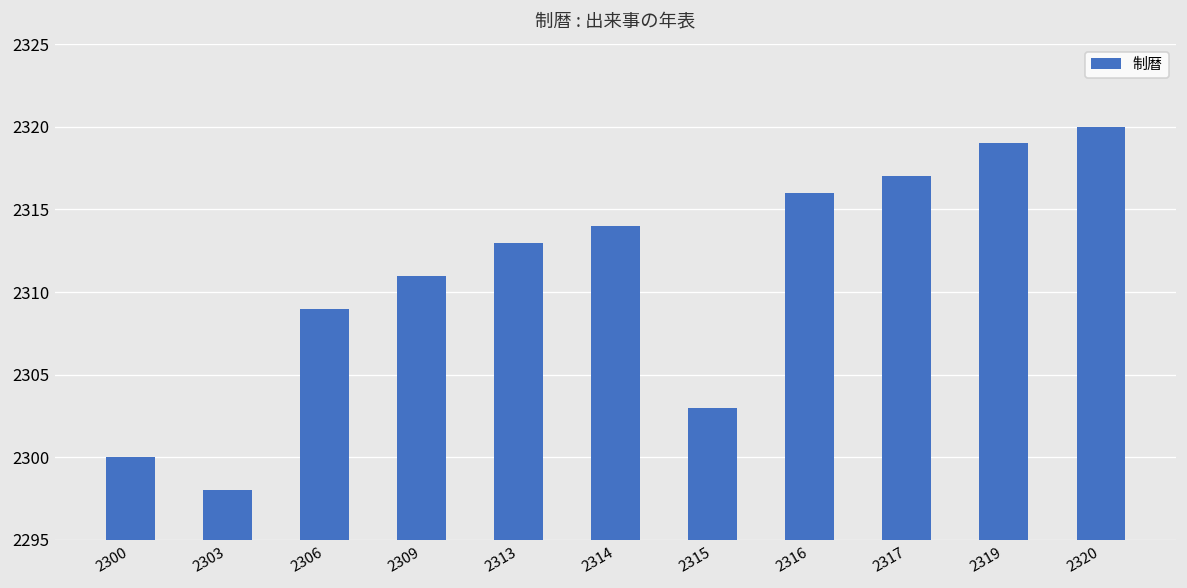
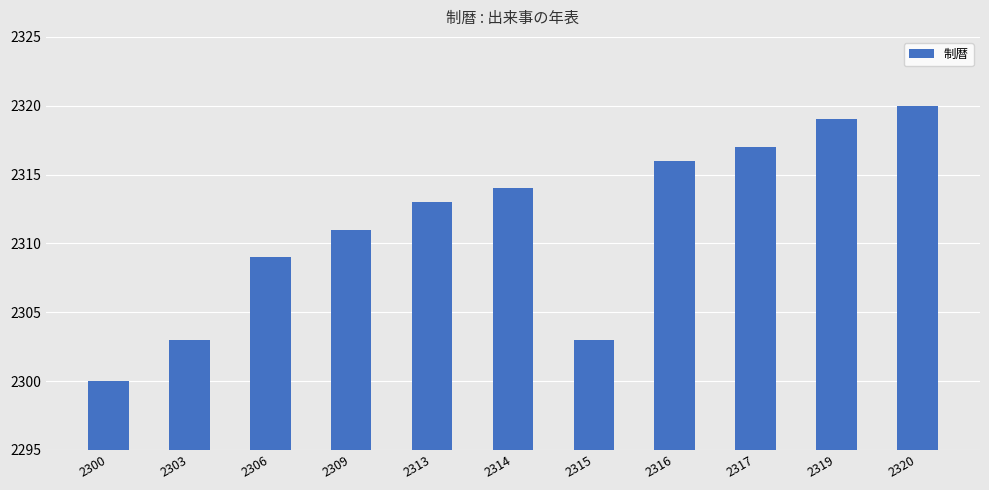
  {
    "2300": 2300,
-   "2303": 2298,
+   "2303": 2303,
    "2306": 2309,
    "2309": 2311,
    "2313": 2313,
    "2314": 2314,
    "2315": 2303,
    "2316": 2316,
    "2317": 2317,
    "2319": 2319,
    "2320": 2320
  }
